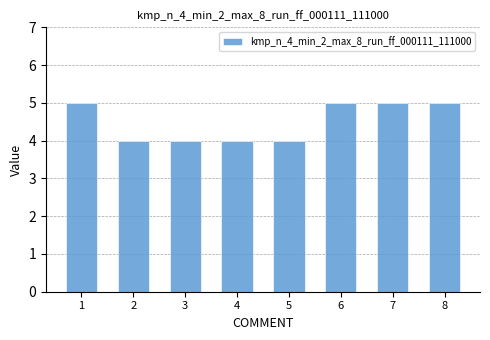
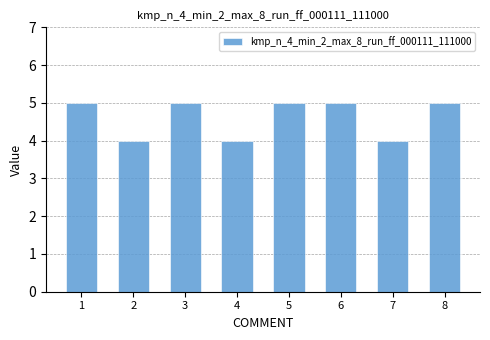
  {
    "1": 5,
    "2": 4,
-   "3": 4,
+   "3": 5,
    "4": 4,
-   "5": 4,
+   "5": 5,
    "6": 5,
-   "7": 5,
+   "7": 4,
    "8": 5
  }
